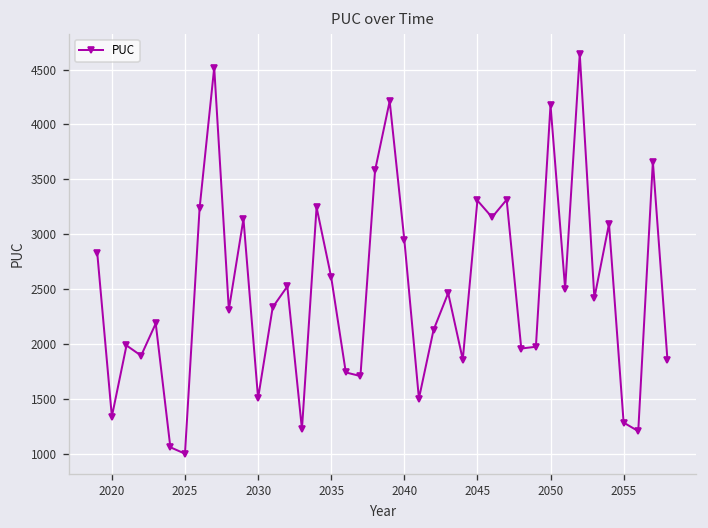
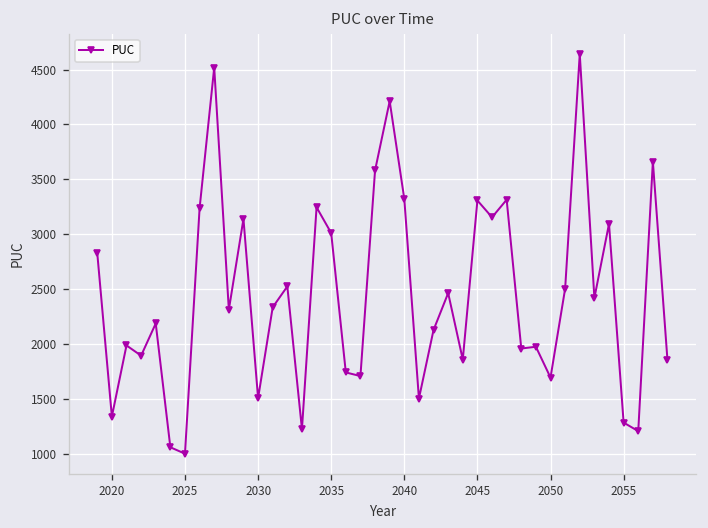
  {
    "2020": 1300,
    "2025": 1000,
    "2030": 1500,
-   "2035": 2600,
-   "2040": 3000,
+   "2035": 3000,
+   "2040": 3300,
    "2045": 3300,
-   "2050": 4200,
+   "2050": 1700,
    "2055": 1300
  }
